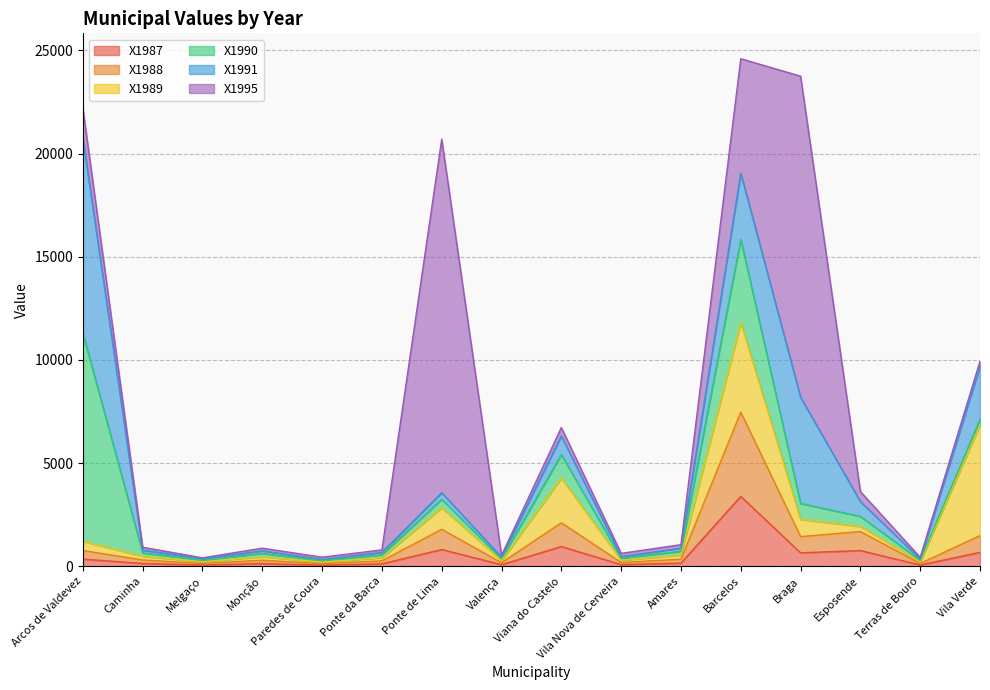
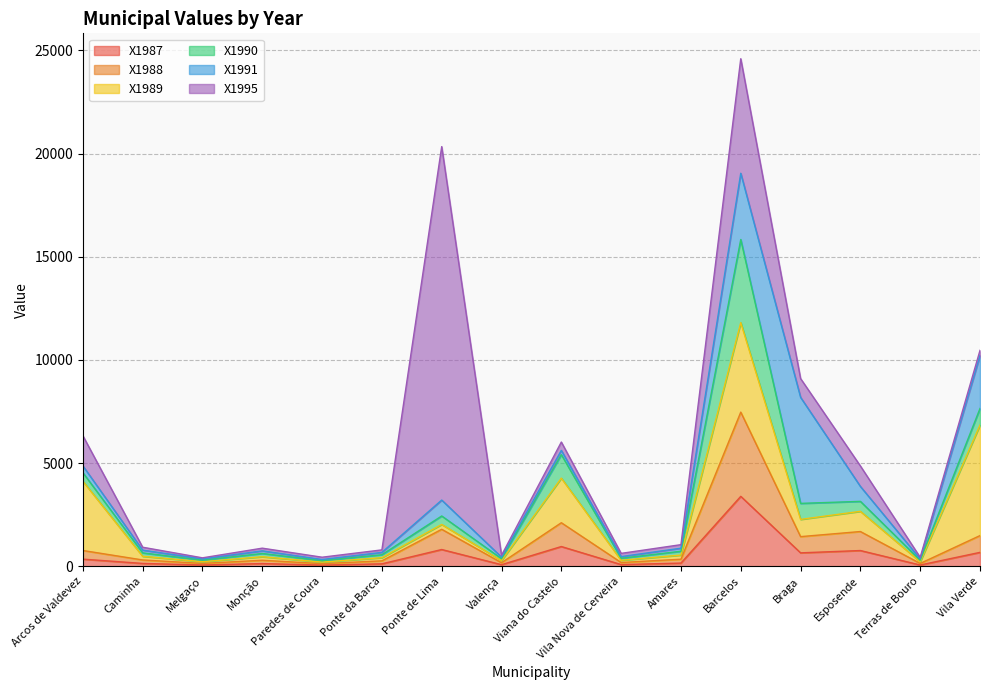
  {
    "X1989": {
-     "Arcos de Valdevez": 400,
+     "Arcos de Valdevez": 3400,
      "Caminha": 200,
      "Monção": 200,
      "Ponte da Barca": 200,
-     "Ponte de Lima": 1000,
+     "Ponte de Lima": 200,
      "Viana do Castelo": 2200,
      "Amares": 200,
      "Barcelos": 4300,
      "Braga": 800,
-     "Esposende": 200,
+     "Esposende": 1000,
      "Vila Verde": 5400
    },
    "X1990": {
-     "Arcos de Valdevez": 10100,
+     "Arcos de Valdevez": 400,
      "Caminha": 200,
      "Monção": 200,
      "Ponte de Lima": 400,
      "Viana do Castelo": 1100,
      "Amares": 200,
      "Barcelos": 4000,
      "Braga": 800,
      "Esposende": 500,
-     "Vila Verde": 300
+     "Vila Verde": 800
    },
    "X1991": {
-     "Arcos de Valdevez": 9400,
+     "Arcos de Valdevez": 300,
      "Caminha": 100,
      "Monção": 100,
-     "Ponte de Lima": 300,
-     "Viana do Castelo": 900,
+     "Ponte de Lima": 800,
+     "Viana do Castelo": 200,
      "Amares": 100,
      "Barcelos": 3200,
      "Braga": 5100,
      "Esposende": 700,
      "Vila Verde": 2600
    },
    "X1995": {
      "Arcos de Valdevez": 1500,
      "Caminha": 100,
      "Monção": 100,
      "Ponte de Lima": 17100,
      "Viana do Castelo": 400,
      "Vila Nova de Cerveira": 200,
      "Amares": 200,
      "Barcelos": 5500,
-     "Braga": 15600,
-     "Esposende": 500,
+     "Braga": 900,
+     "Esposende": 1000,
      "Vila Verde": 200
    }
  }
